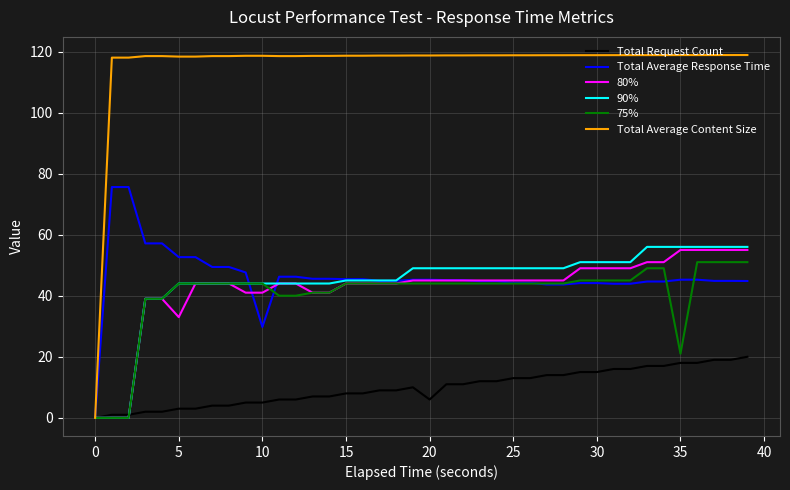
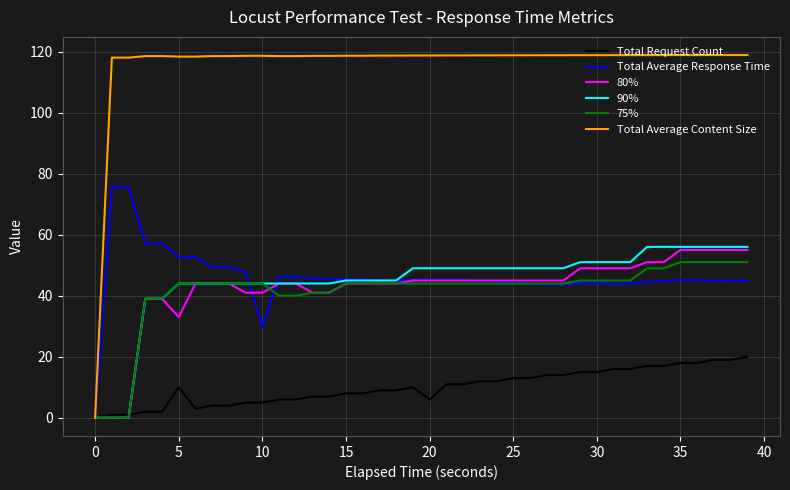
  {
    "Total Request Count": {
-     "5": 3,
+     "5": 10,
      "10": 5,
      "15": 8,
      "20": 6,
      "25": 13,
      "30": 15,
      "35": 18
    },
    "Total Average Response Time": {
      "5": 53,
      "10": 30,
      "30": 44,
      "35": 45
    },
    "80%": {
      "5": 33,
      "10": 41,
      "30": 49,
      "35": 55
    },
    "90%": {
      "20": 49,
      "25": 49,
      "30": 51,
      "35": 56
    },
    "75%": {
      "20": 44,
      "30": 45,
-     "35": 21
+     "35": 51
    },
    "Total Average Content Size": {
      "5": 118,
      "10": 119,
      "15": 119,
      "20": 119,
      "25": 119,
      "30": 119,
      "35": 119
    }
  }
